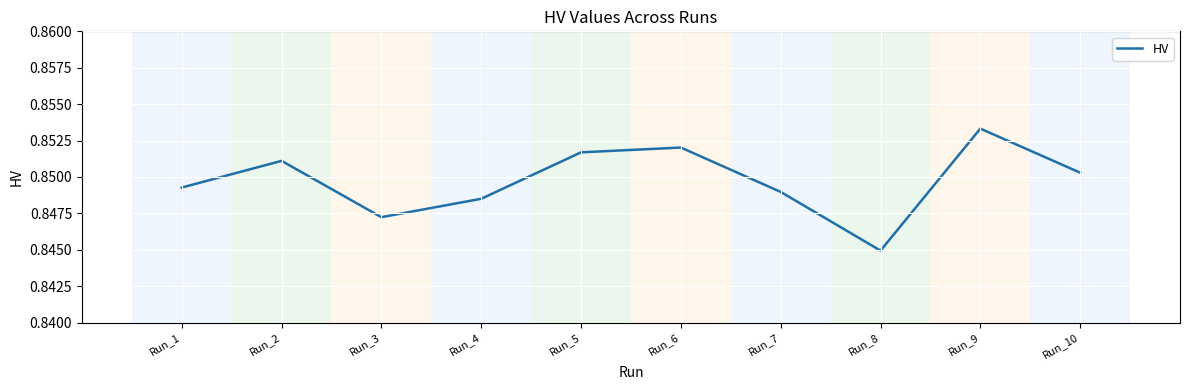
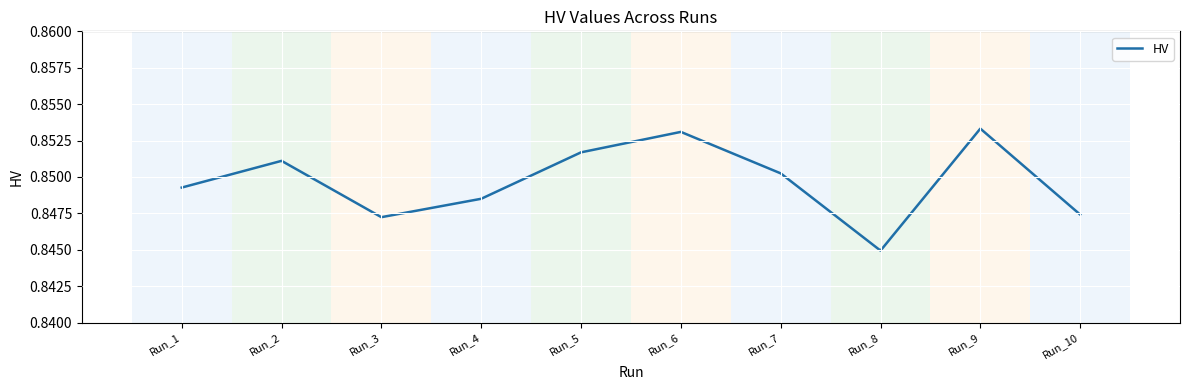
  {
    "Run_1": 0.8493,
    "Run_2": 0.8511,
    "Run_3": 0.8472,
    "Run_4": 0.8485,
    "Run_5": 0.8517,
-   "Run_6": 0.8520,
-   "Run_7": 0.8490,
+   "Run_6": 0.8531,
+   "Run_7": 0.8502,
    "Run_8": 0.8449,
    "Run_9": 0.8533,
-   "Run_10": 0.8503
+   "Run_10": 0.8474
  }
